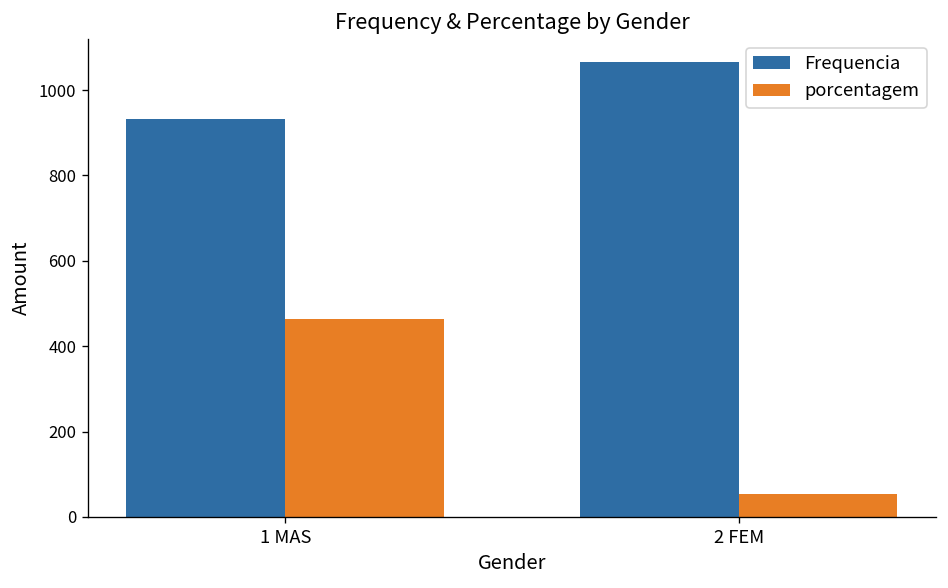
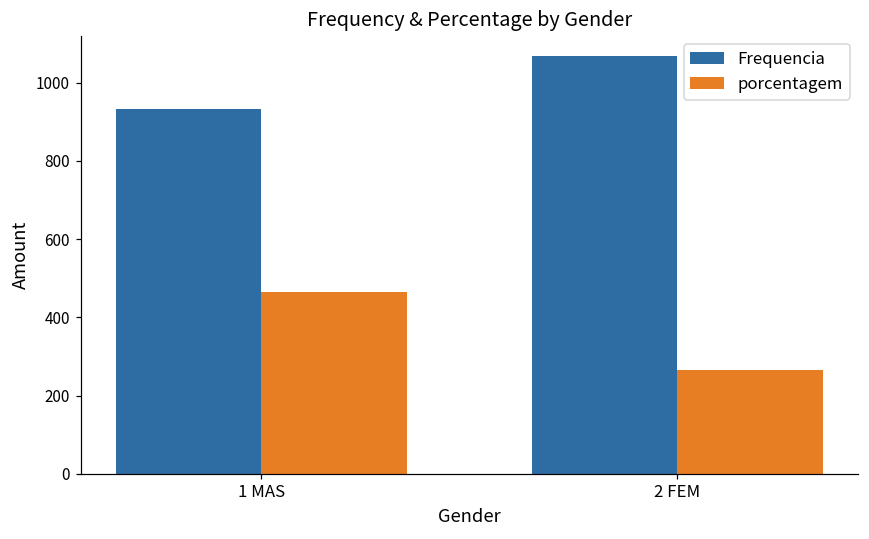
  {
    "Frequencia": {
      "1 MAS": 930,
      "2 FEM": 1070
    },
    "porcentagem": {
      "1 MAS": 460,
-     "2 FEM": 50
+     "2 FEM": 270
    }
  }
